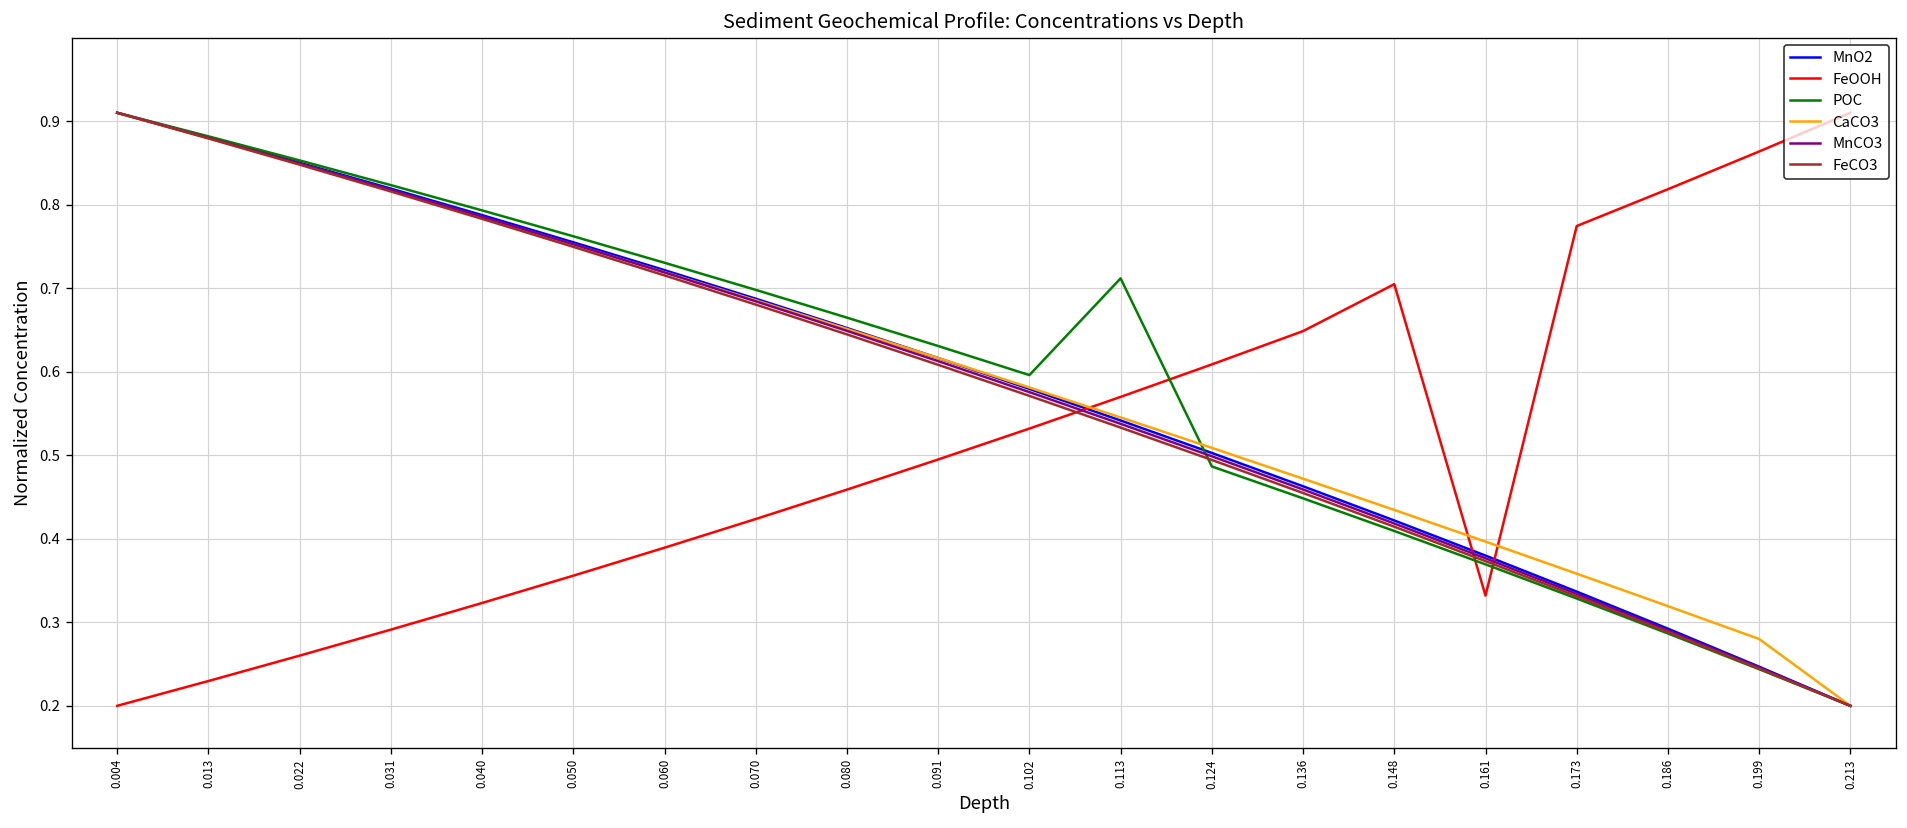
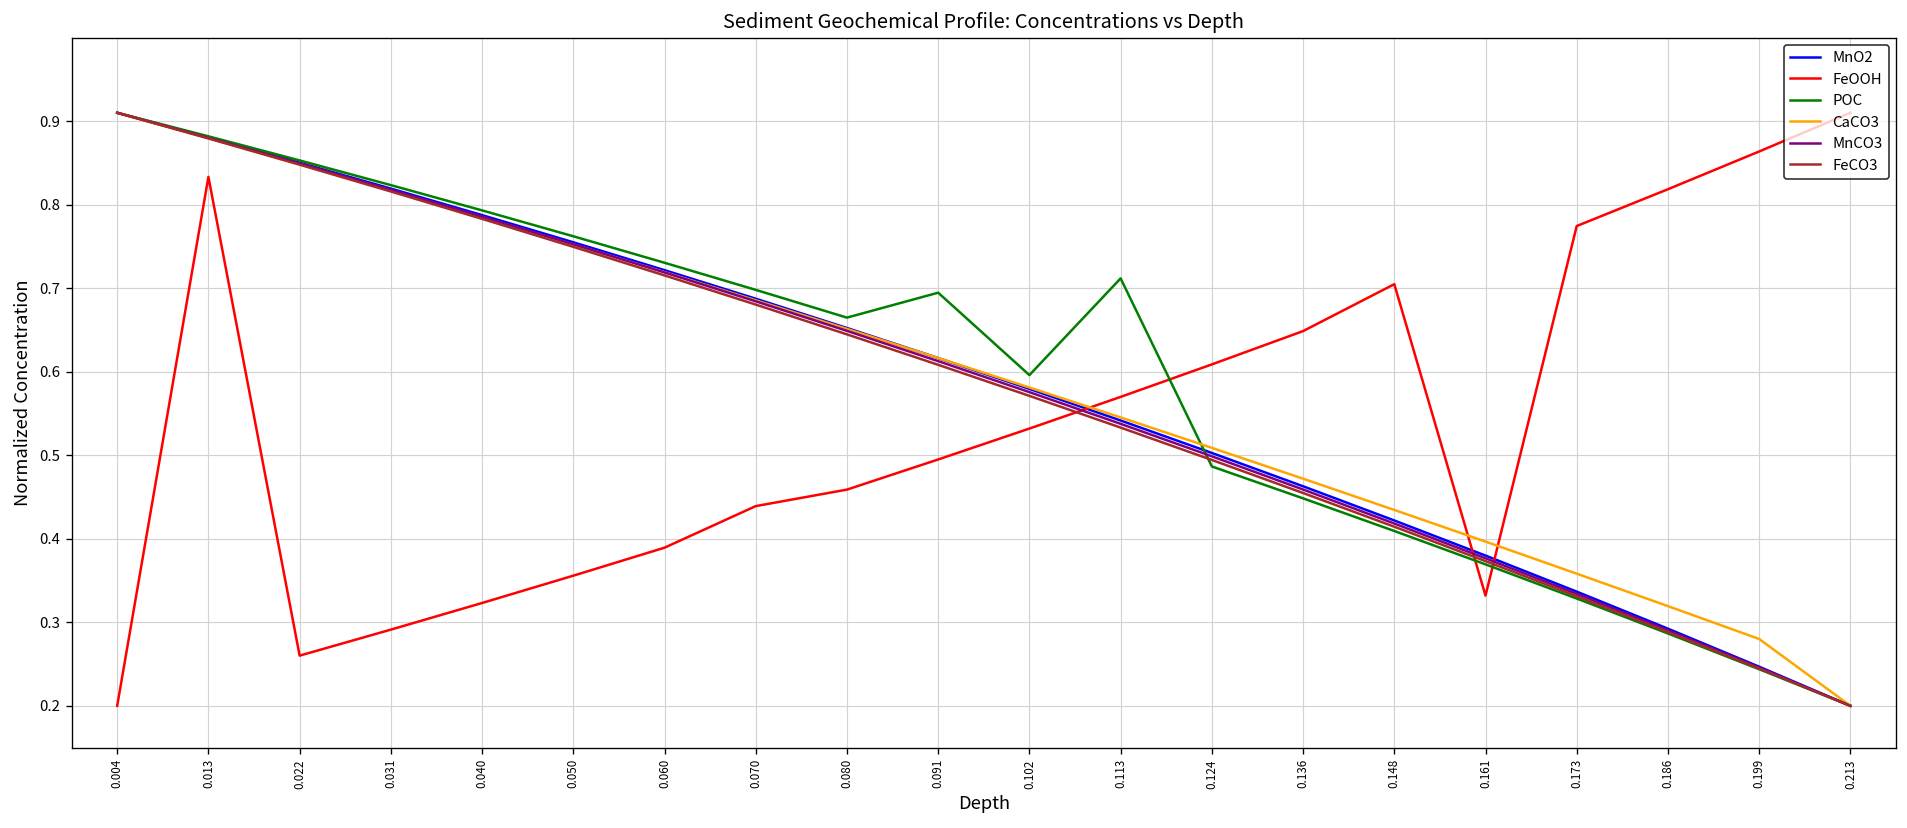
  {
    "MnO2": {
      "0.124": 0.50,
      "0.136": 0.46,
      "0.148": 0.42
    },
    "FeOOH": {
      "0.004": 0.20,
-     "0.013": 0.23,
+     "0.013": 0.83,
      "0.022": 0.26,
      "0.031": 0.29,
      "0.040": 0.32,
      "0.050": 0.36,
      "0.060": 0.39,
-     "0.070": 0.42,
+     "0.070": 0.44,
      "0.080": 0.46,
      "0.091": 0.49,
      "0.102": 0.53,
      "0.113": 0.57,
      "0.124": 0.61,
      "0.136": 0.65,
      "0.148": 0.70,
      "0.161": 0.33,
      "0.173": 0.77,
      "0.186": 0.82,
      "0.199": 0.86
    },
    "POC": {
      "0.031": 0.82,
      "0.040": 0.79,
      "0.050": 0.76,
      "0.060": 0.73,
      "0.070": 0.70,
      "0.080": 0.66,
-     "0.091": 0.63,
+     "0.091": 0.69,
      "0.102": 0.60,
      "0.113": 0.71,
      "0.124": 0.49,
      "0.136": 0.45,
      "0.148": 0.41,
      "0.161": 0.37
    },
    "CaCO3": {
      "0.124": 0.51,
      "0.136": 0.47,
      "0.148": 0.43,
      "0.161": 0.40,
      "0.173": 0.36,
      "0.186": 0.32,
      "0.199": 0.28
    },
    "MnCO3": {
      "0.102": 0.58,
      "0.113": 0.54,
      "0.124": 0.50,
      "0.136": 0.46,
      "0.148": 0.42
    },
    "FeCO3": {
      "0.070": 0.68,
      "0.080": 0.64,
      "0.091": 0.61,
      "0.102": 0.57,
      "0.113": 0.53,
      "0.124": 0.49,
      "0.136": 0.45,
      "0.148": 0.41
    }
  }
